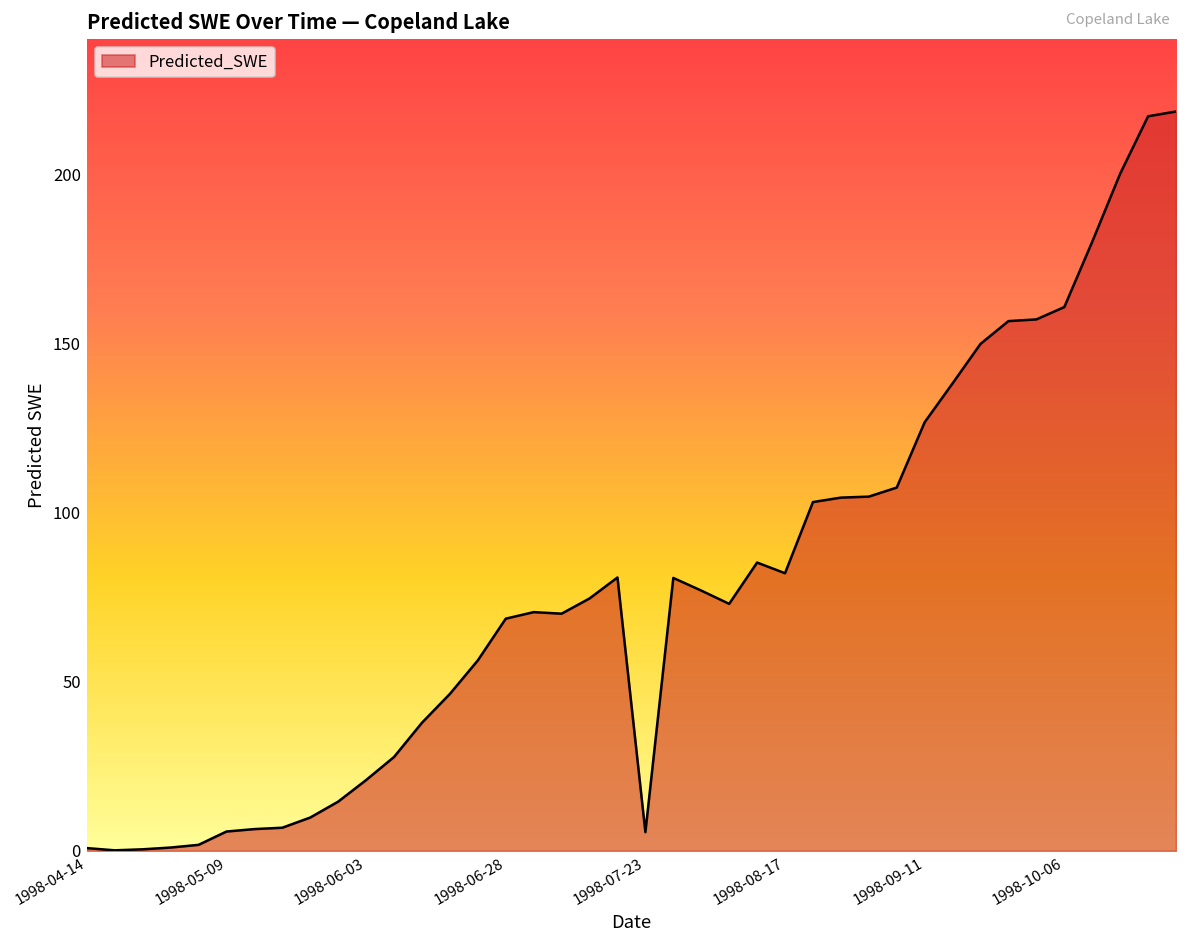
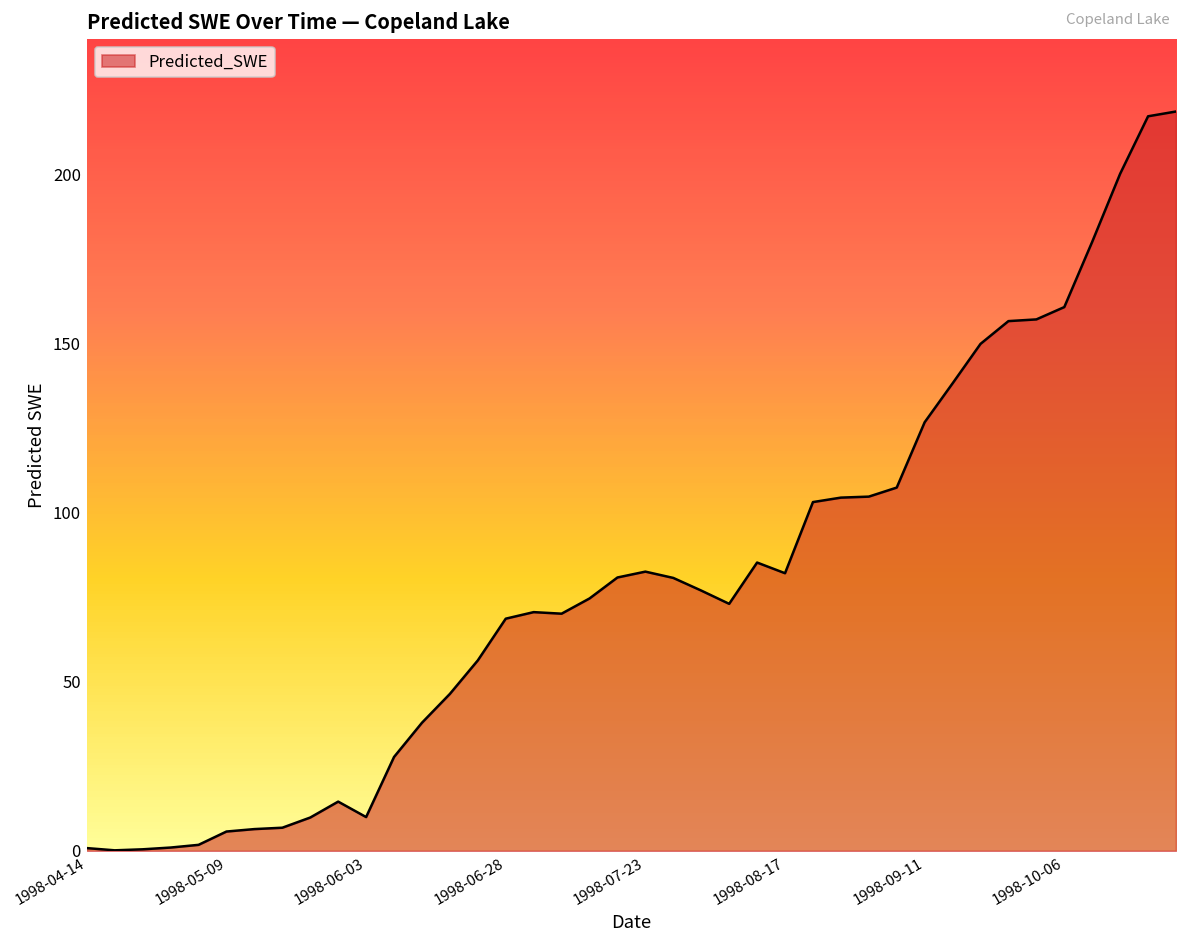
  {
    "1998-04-14": 1,
    "1998-05-09": 6,
-   "1998-06-03": 21,
+   "1998-06-03": 10,
    "1998-06-28": 69,
-   "1998-07-23": 6,
+   "1998-07-23": 83,
    "1998-08-17": 82,
    "1998-09-11": 127,
    "1998-10-06": 161
  }
